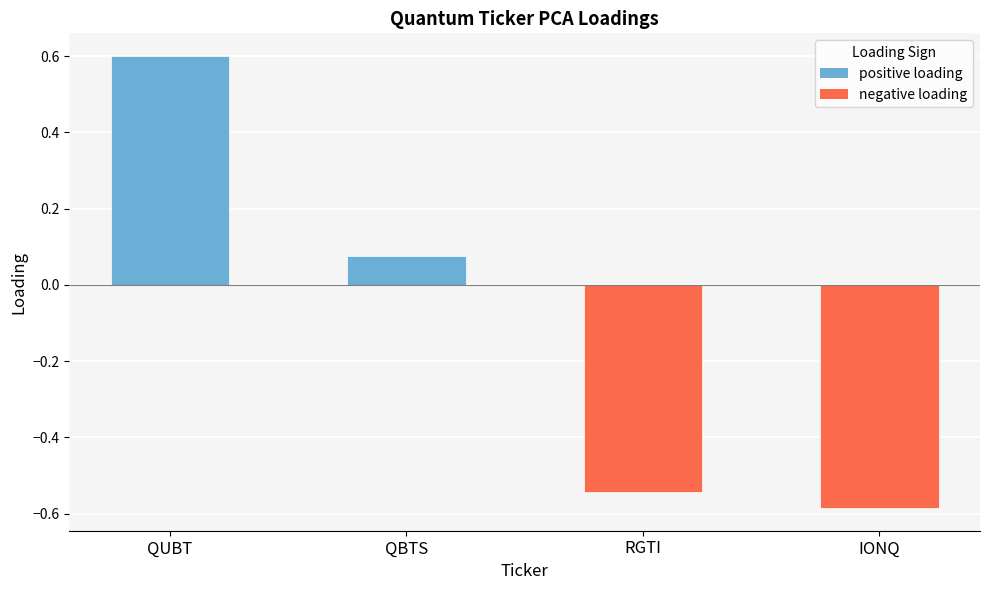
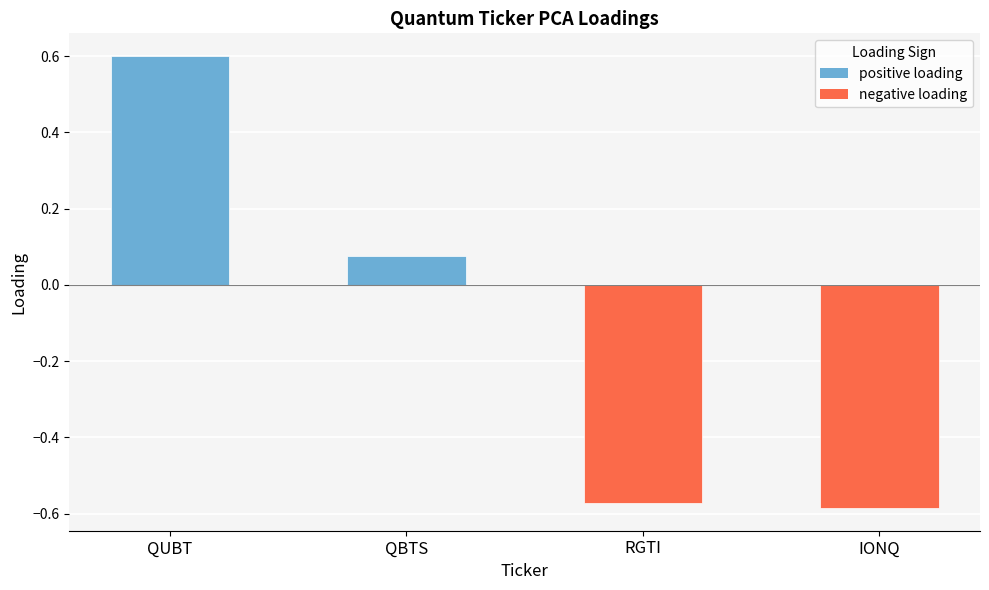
  {
    "QUBT": 0.60,
    "QBTS": 0.08,
-   "RGTI": -0.54,
+   "RGTI": -0.57,
    "IONQ": -0.59
  }
